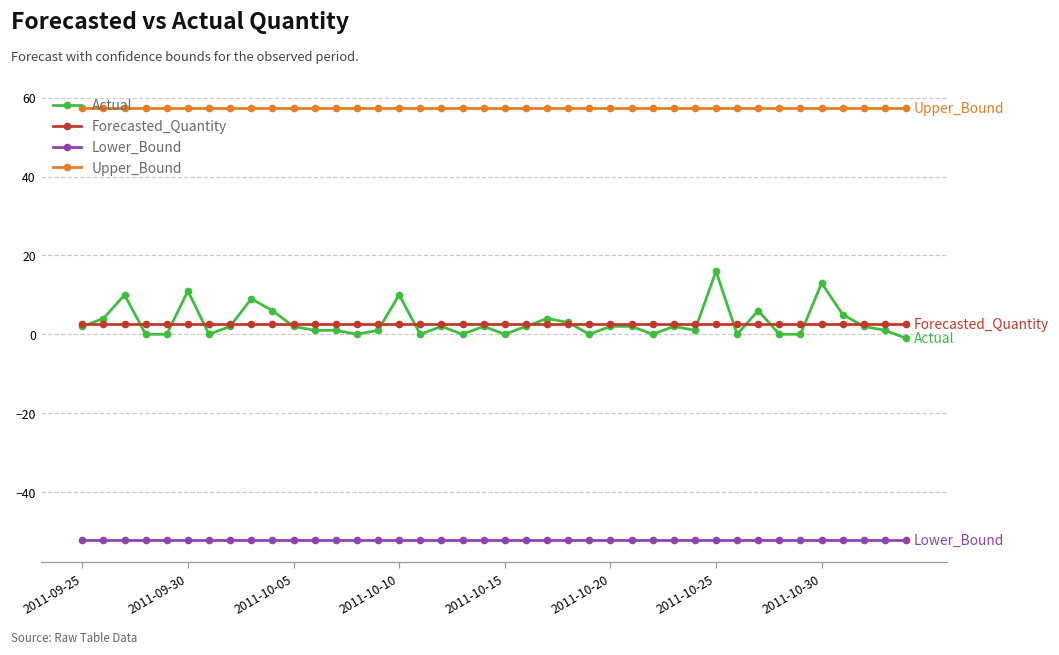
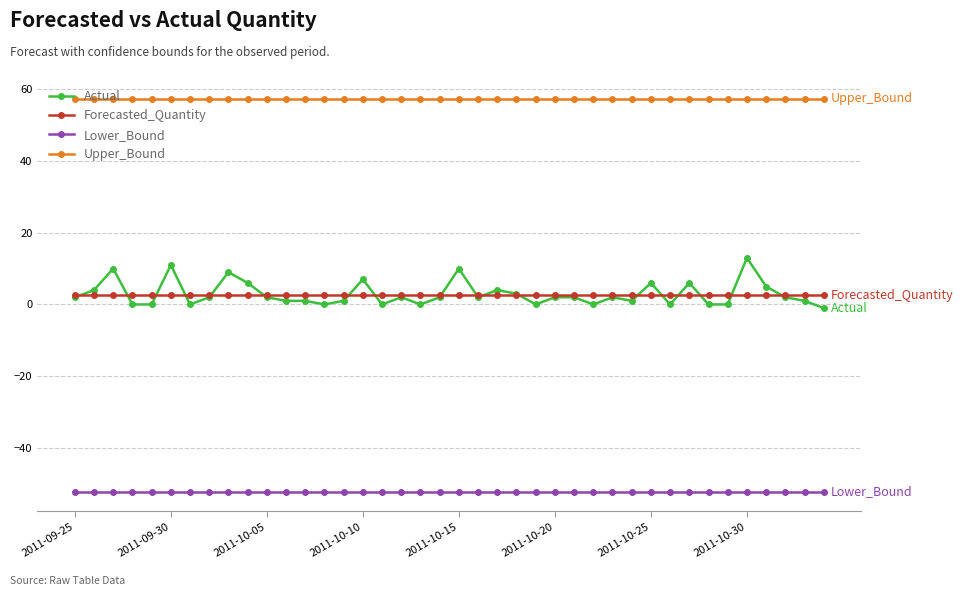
  {
    "Actual": {
      "2011-09-30": 11,
-     "2011-10-10": 10,
-     "2011-10-15": 0,
-     "2011-10-25": 16,
+     "2011-10-10": 7,
+     "2011-10-15": 10,
+     "2011-10-25": 6,
      "2011-10-30": 13
    },
    "Forecasted_Quantity": {
      "2011-09-30": 3,
      "2011-10-10": 3,
      "2011-10-15": 3,
      "2011-10-25": 3,
      "2011-10-30": 3
    },
    "Lower_Bound": {
      "2011-09-25": -52,
      "2011-09-30": -52,
      "2011-10-05": -52,
      "2011-10-10": -52,
      "2011-10-15": -52,
      "2011-10-20": -52,
      "2011-10-25": -52,
      "2011-10-30": -52
    },
    "Upper_Bound": {
      "2011-09-25": 57,
      "2011-09-30": 57,
      "2011-10-05": 57,
      "2011-10-10": 57,
      "2011-10-15": 57,
      "2011-10-20": 57,
      "2011-10-25": 57,
      "2011-10-30": 57
    }
  }
